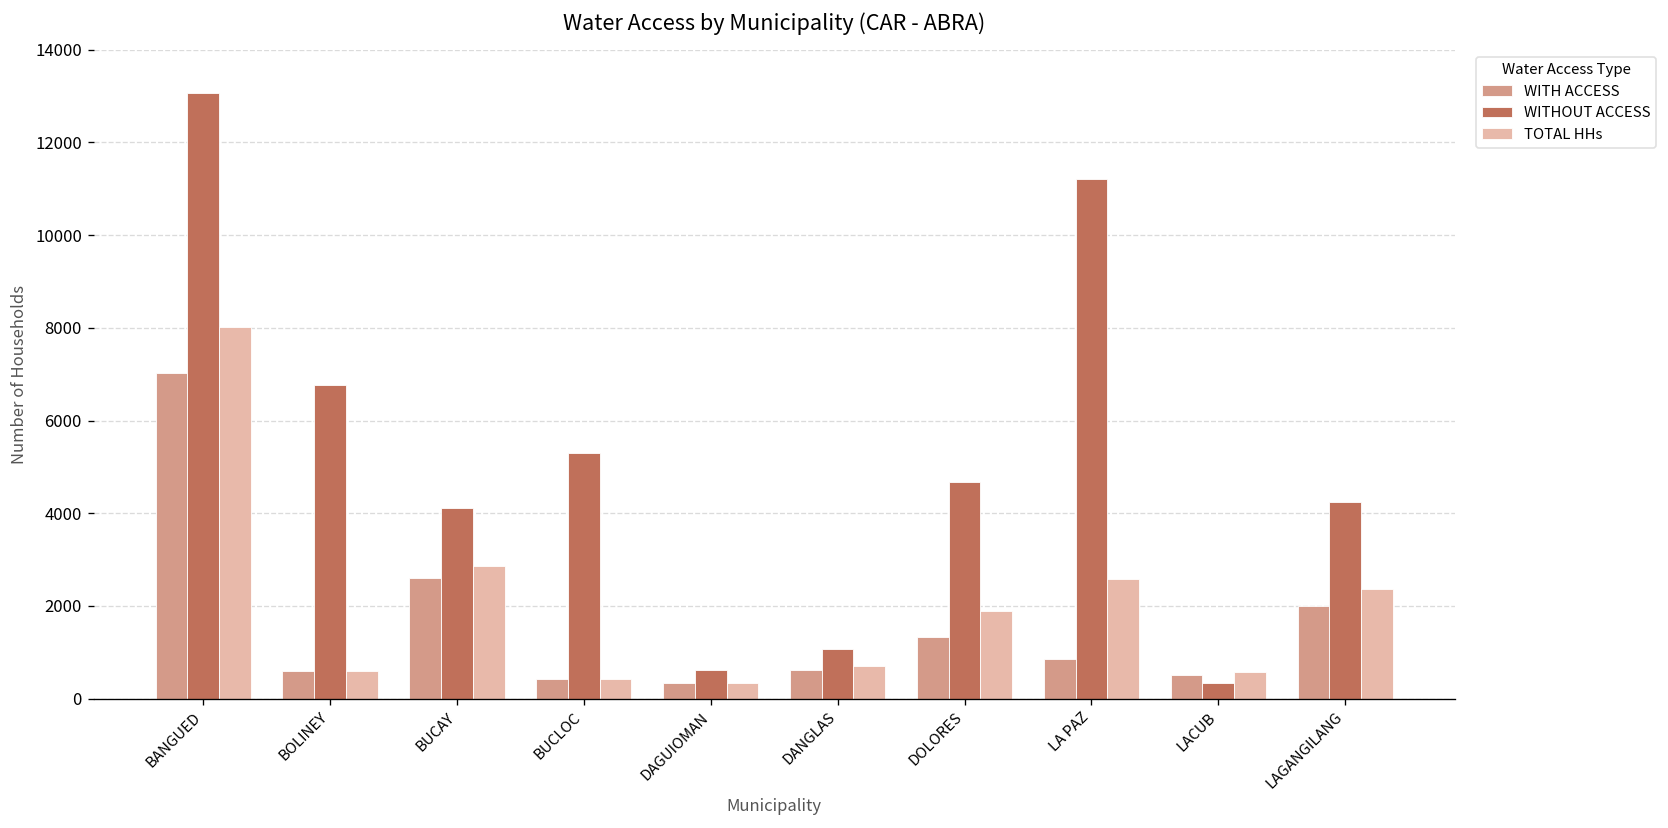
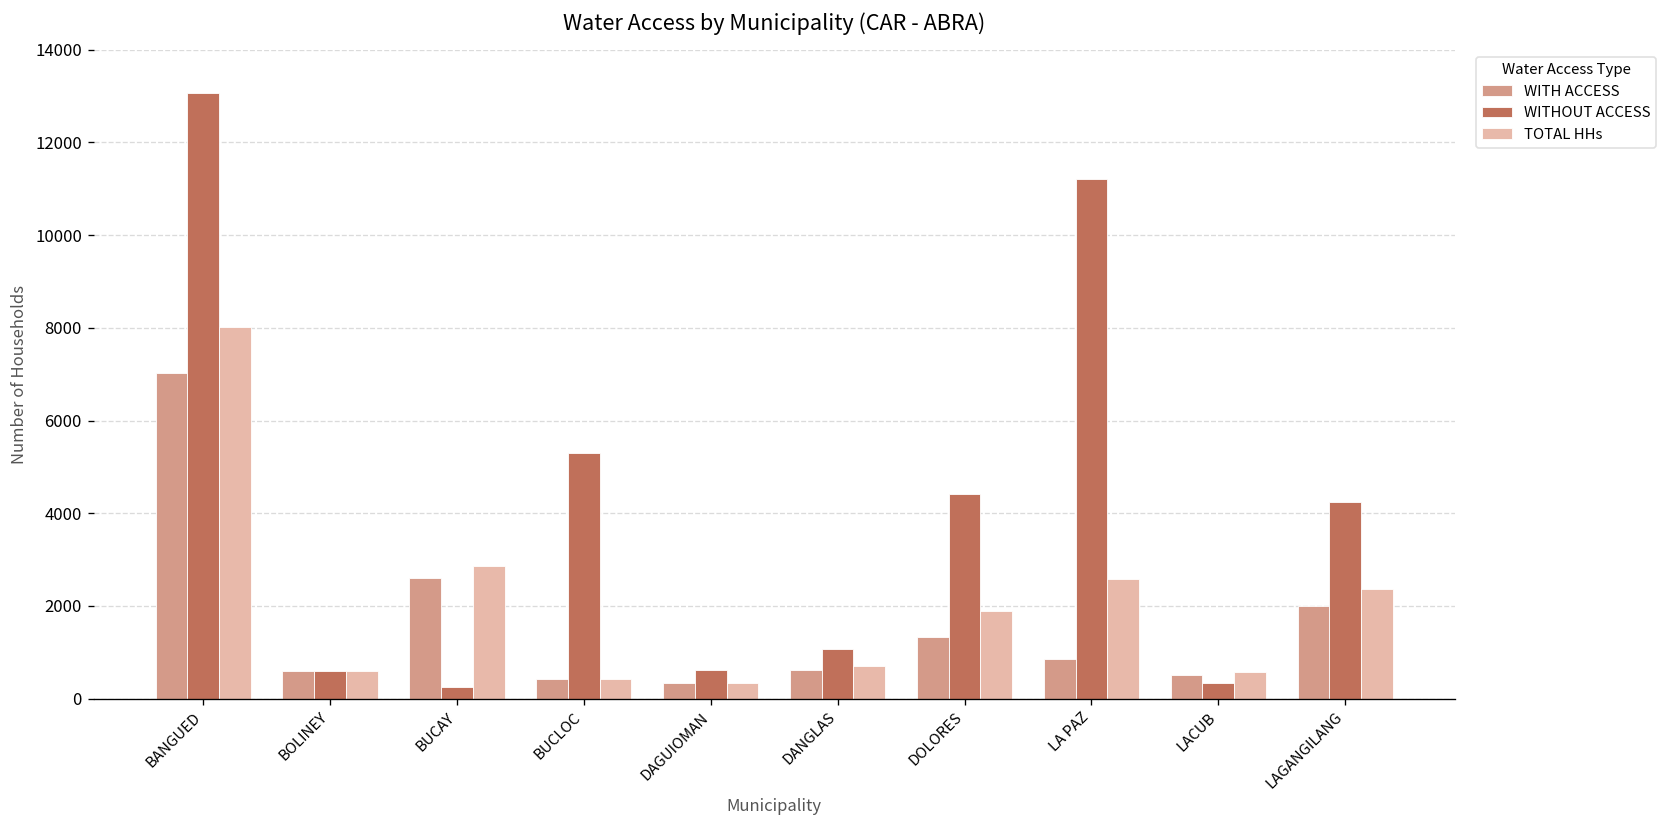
  {
    "WITHOUT ACCESS": {
      "BANGUED": 13100,
-     "BOLINEY": 6800,
-     "BUCAY": 4100,
+     "BOLINEY": 600,
+     "BUCAY": 200,
      "BUCLOC": 5300,
      "DAGUIOMAN": 600,
      "DANGLAS": 1100,
-     "DOLORES": 4700,
+     "DOLORES": 4400,
      "LA PAZ": 11200,
      "LACUB": 300,
      "LAGANGILANG": 4200
    }
  }
